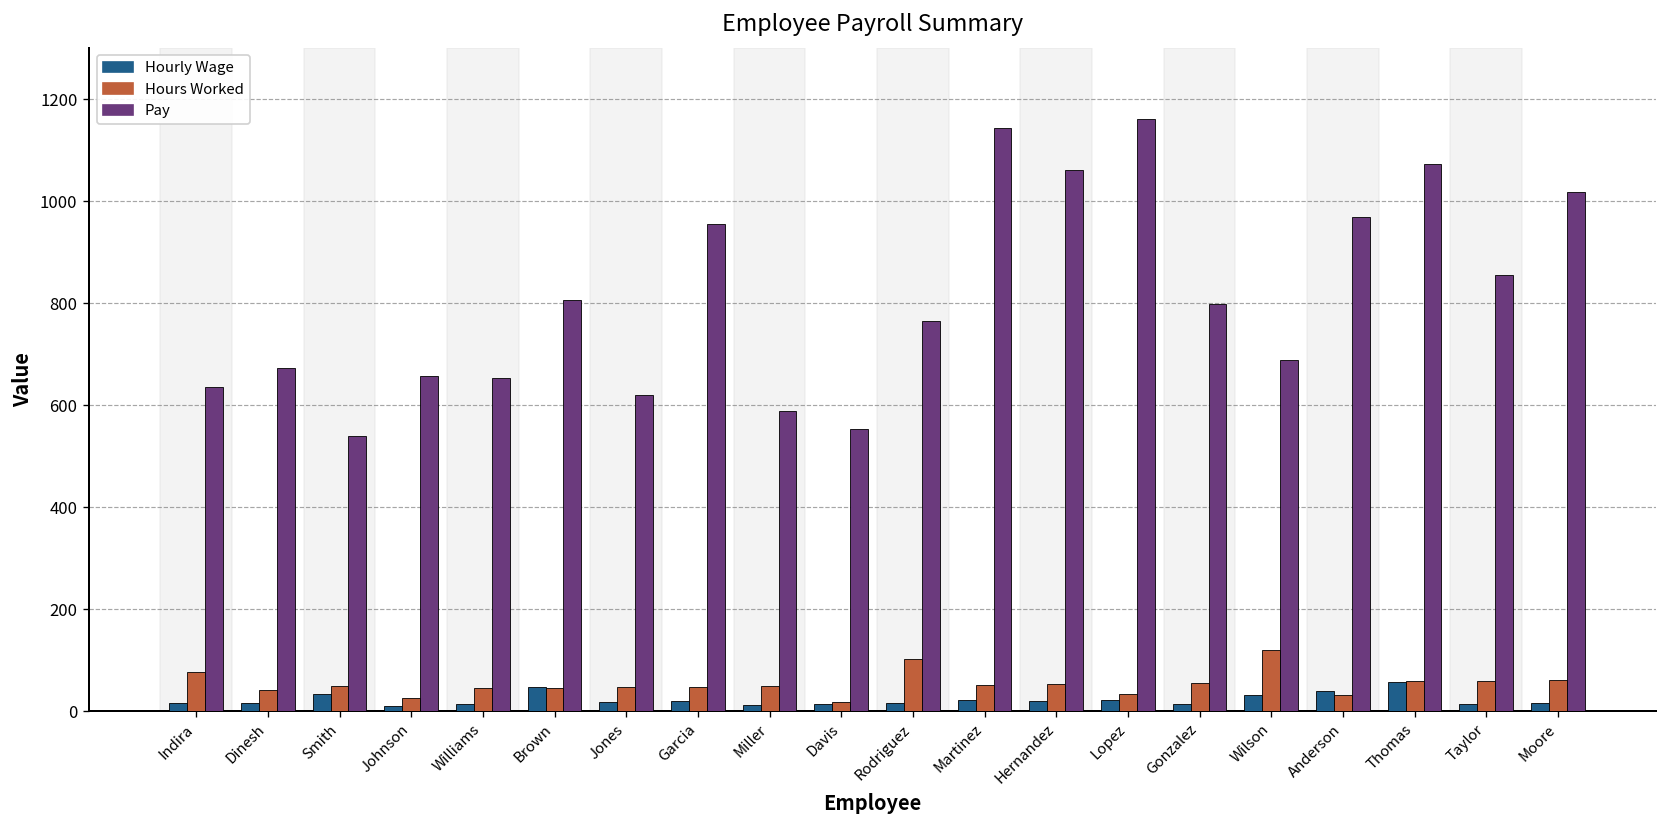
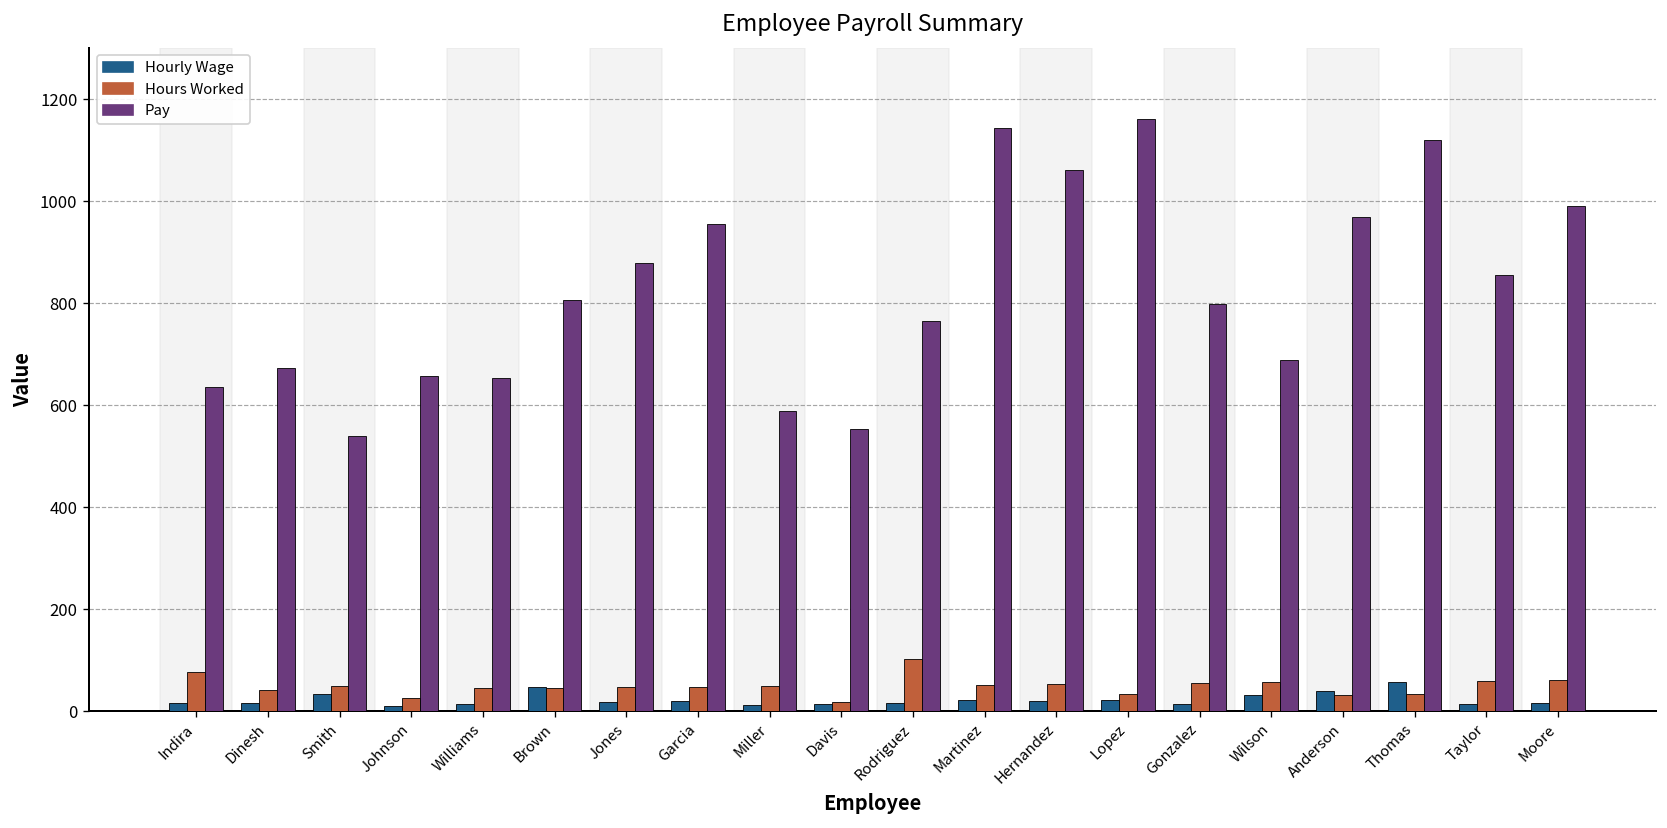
  {
    "Hourly Wage": {
      "Indira": 20,
      "Dinesh": 20,
      "Smith": 30,
      "Johnson": 10,
      "Williams": 10,
      "Brown": 50,
      "Jones": 20,
      "Garcia": 20,
      "Miller": 10,
      "Davis": 10,
      "Rodriguez": 20,
      "Martinez": 20,
      "Hernandez": 20,
      "Lopez": 20,
      "Gonzalez": 10,
      "Wilson": 30,
      "Anderson": 40,
      "Thomas": 60,
      "Taylor": 10,
      "Moore": 20
    },
    "Hours Worked": {
      "Indira": 80,
      "Dinesh": 40,
      "Smith": 50,
      "Johnson": 20,
      "Williams": 50,
      "Brown": 50,
      "Jones": 50,
      "Garcia": 50,
      "Miller": 50,
      "Davis": 20,
      "Rodriguez": 100,
      "Martinez": 50,
      "Hernandez": 50,
      "Lopez": 30,
      "Gonzalez": 60,
-     "Wilson": 120,
+     "Wilson": 60,
      "Anderson": 30,
-     "Thomas": 60,
+     "Thomas": 30,
      "Taylor": 60,
      "Moore": 60
    },
    "Pay": {
      "Indira": 640,
      "Dinesh": 670,
      "Smith": 540,
      "Johnson": 660,
      "Williams": 650,
      "Brown": 810,
-     "Jones": 620,
+     "Jones": 880,
      "Garcia": 960,
      "Miller": 590,
      "Davis": 550,
      "Rodriguez": 770,
      "Martinez": 1140,
      "Hernandez": 1060,
      "Lopez": 1160,
      "Gonzalez": 800,
      "Wilson": 690,
      "Anderson": 970,
-     "Thomas": 1070,
+     "Thomas": 1120,
      "Taylor": 860,
-     "Moore": 1020
+     "Moore": 990
    }
  }
